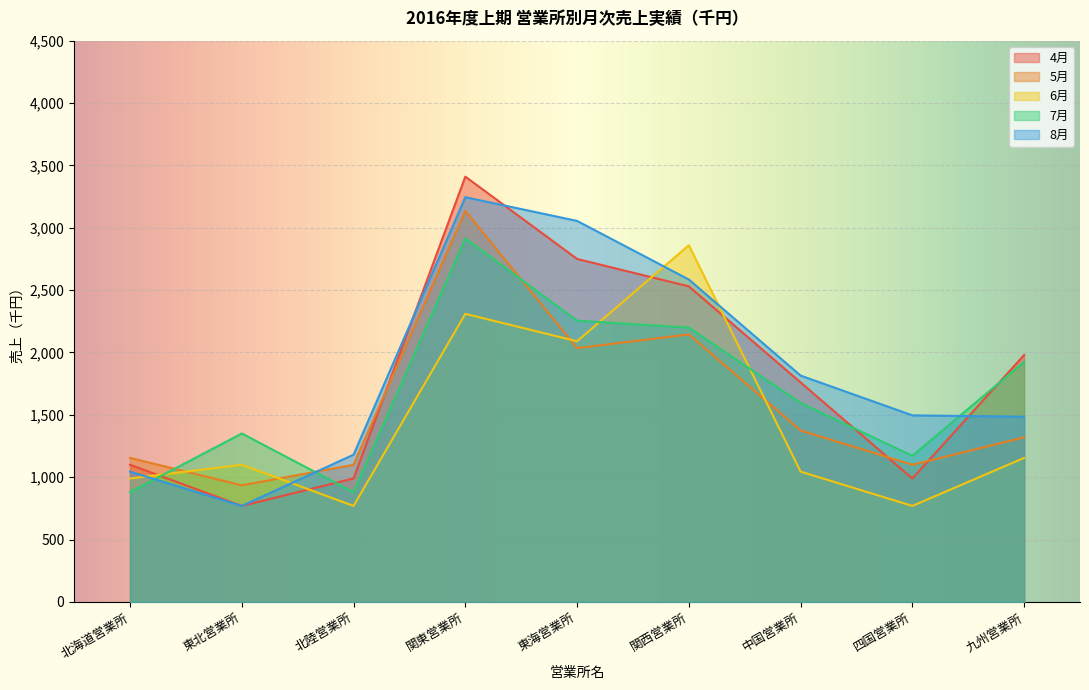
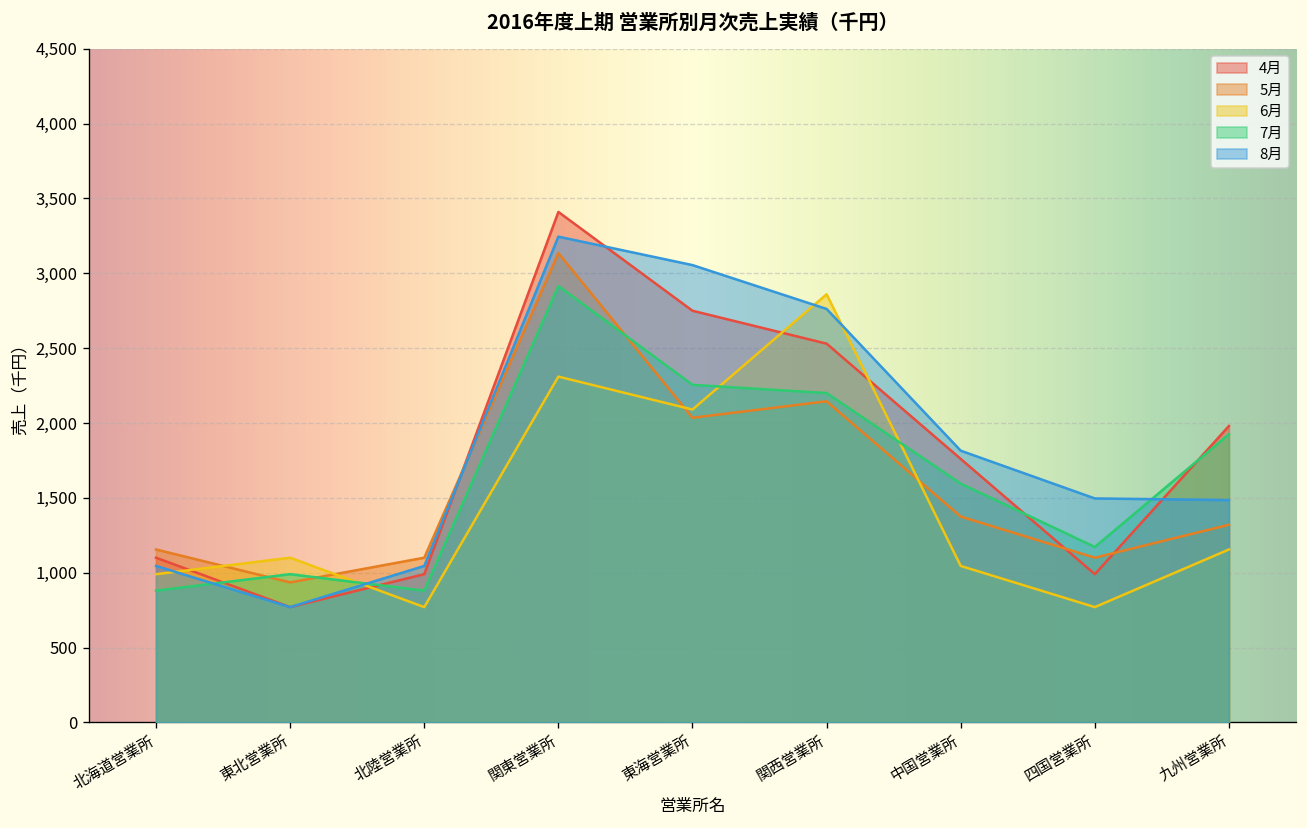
  {
    "7月": {
      "北海道営業所": "880",
-     "東北営業所": "1,350",
+     "東北営業所": "990",
      "北陸営業所": "880",
      "関東営業所": "2,920",
      "東海営業所": "2,260",
      "関西営業所": "2,200",
      "中国営業所": "1,600",
      "四国営業所": "1,170",
      "九州営業所": "1,930"
    },
    "8月": {
      "北海道営業所": "1,050",
-     "北陸営業所": "1,180",
+     "北陸営業所": "1,050",
      "関東営業所": "3,250",
      "東海営業所": "3,060",
-     "関西営業所": "2,590",
+     "関西営業所": "2,760",
      "中国営業所": "1,820",
      "四国営業所": "1,500",
      "九州営業所": "1,490"
    }
  }
